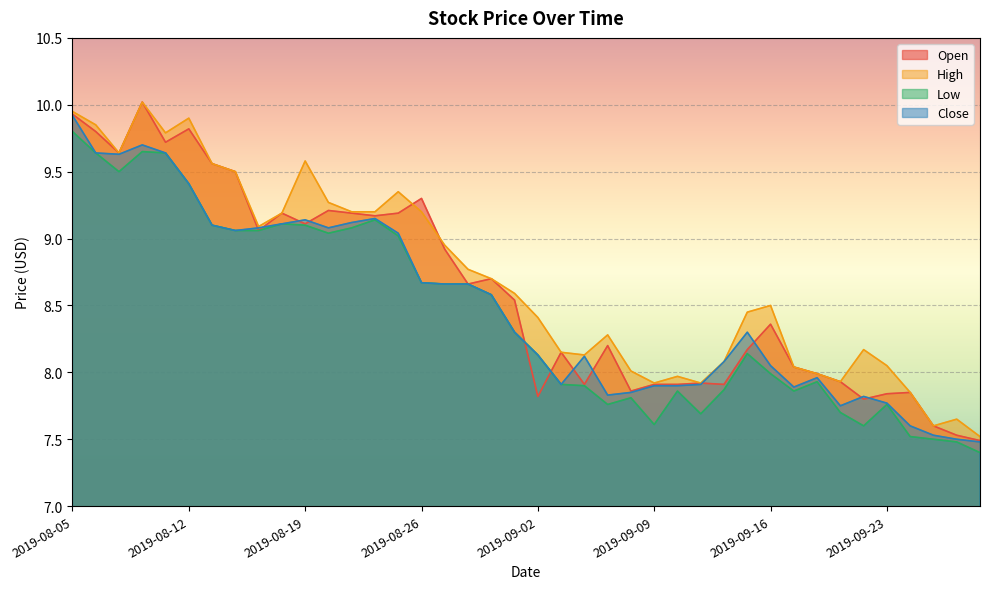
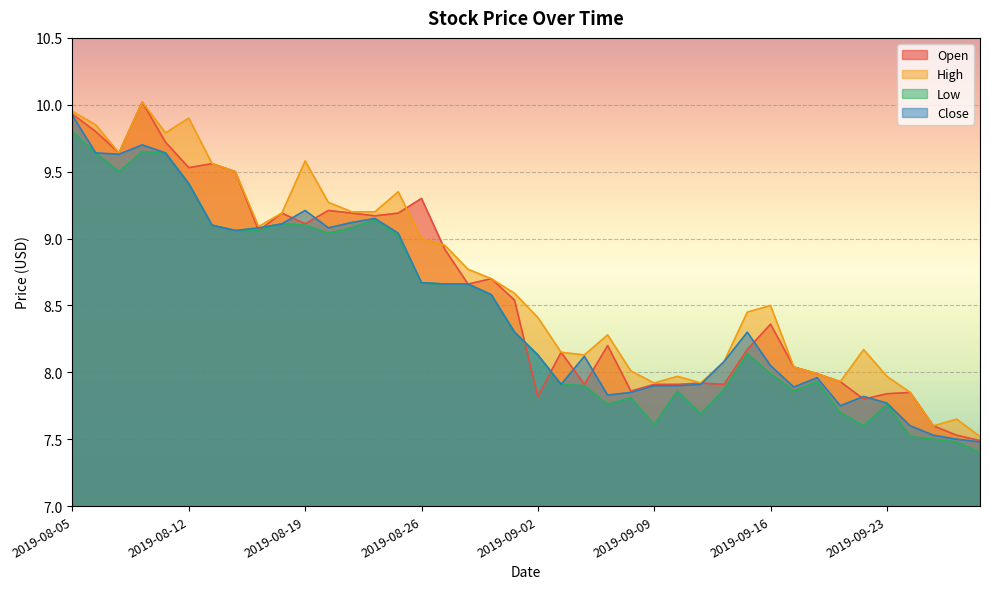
  {
    "Open": {
-     "2019-08-12": 9.82,
+     "2019-08-12": 9.53,
      "2019-08-26": 9.30,
      "2019-09-02": 7.82,
      "2019-09-16": 8.36,
      "2019-09-23": 7.84
    },
    "High": {
      "2019-08-05": 9.95,
      "2019-08-12": 9.90,
      "2019-08-19": 9.58,
-     "2019-08-26": 9.2,
+     "2019-08-26": 9.0,
      "2019-09-02": 8.41,
      "2019-09-16": 8.50,
-     "2019-09-23": 8.05
+     "2019-09-23": 7.97
    },
    "Low": {
      "2019-08-05": 9.80,
      "2019-09-09": 7.61,
      "2019-09-16": 7.99
    },
    "Close": {
-     "2019-08-19": 9.14,
+     "2019-08-19": 9.21,
      "2019-09-16": 8.05
    }
  }
